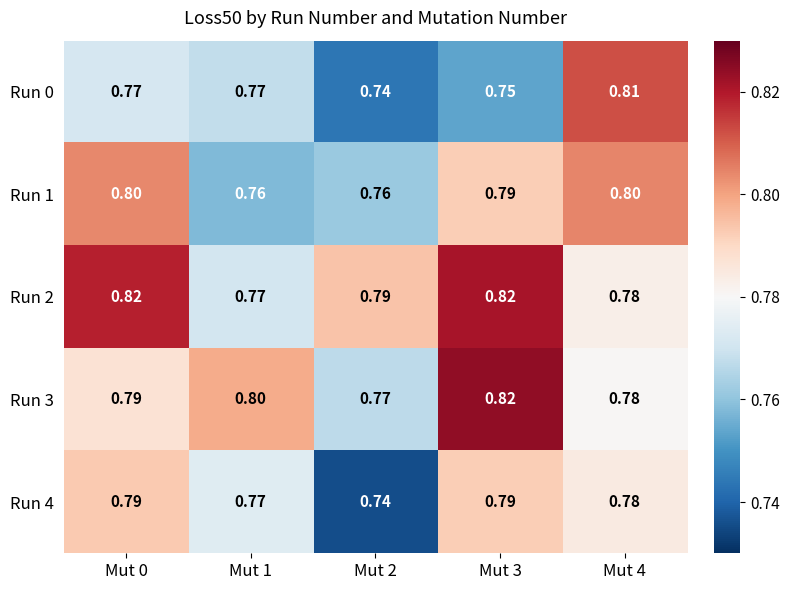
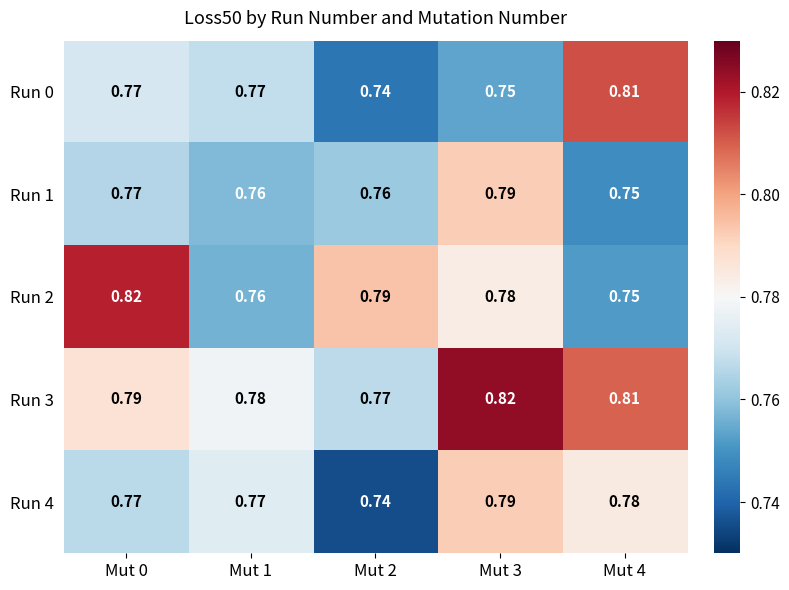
  {
    "Run 0": {
      "Mut 0": 0.77,
      "Mut 1": 0.77,
      "Mut 2": 0.74,
      "Mut 3": 0.75,
      "Mut 4": 0.81
    },
    "Run 1": {
-     "Mut 0": 0.80,
+     "Mut 0": 0.77,
      "Mut 1": 0.76,
      "Mut 2": 0.76,
      "Mut 3": 0.79,
-     "Mut 4": 0.80
+     "Mut 4": 0.75
    },
    "Run 2": {
      "Mut 0": 0.82,
-     "Mut 1": 0.77,
+     "Mut 1": 0.76,
      "Mut 2": 0.79,
-     "Mut 3": 0.82,
-     "Mut 4": 0.78
+     "Mut 3": 0.78,
+     "Mut 4": 0.75
    },
    "Run 3": {
      "Mut 0": 0.79,
-     "Mut 1": 0.80,
+     "Mut 1": 0.78,
      "Mut 2": 0.77,
      "Mut 3": 0.82,
-     "Mut 4": 0.78
+     "Mut 4": 0.81
    },
    "Run 4": {
-     "Mut 0": 0.79,
+     "Mut 0": 0.77,
      "Mut 1": 0.77,
      "Mut 2": 0.74,
      "Mut 3": 0.79,
      "Mut 4": 0.78
    }
  }
